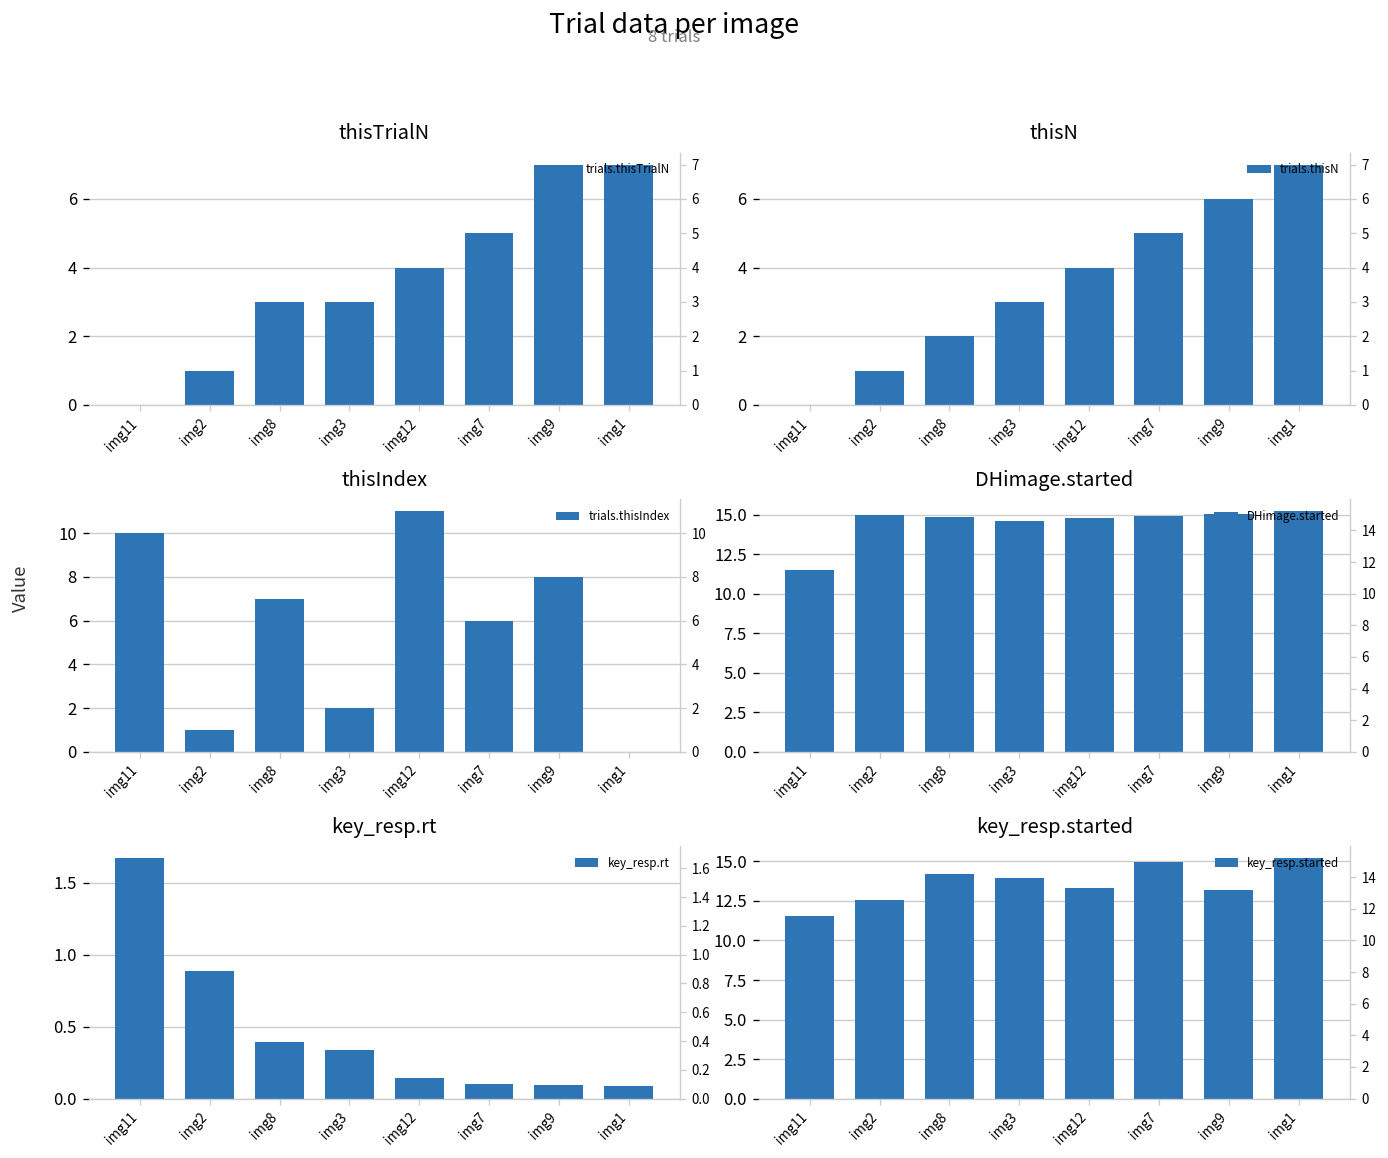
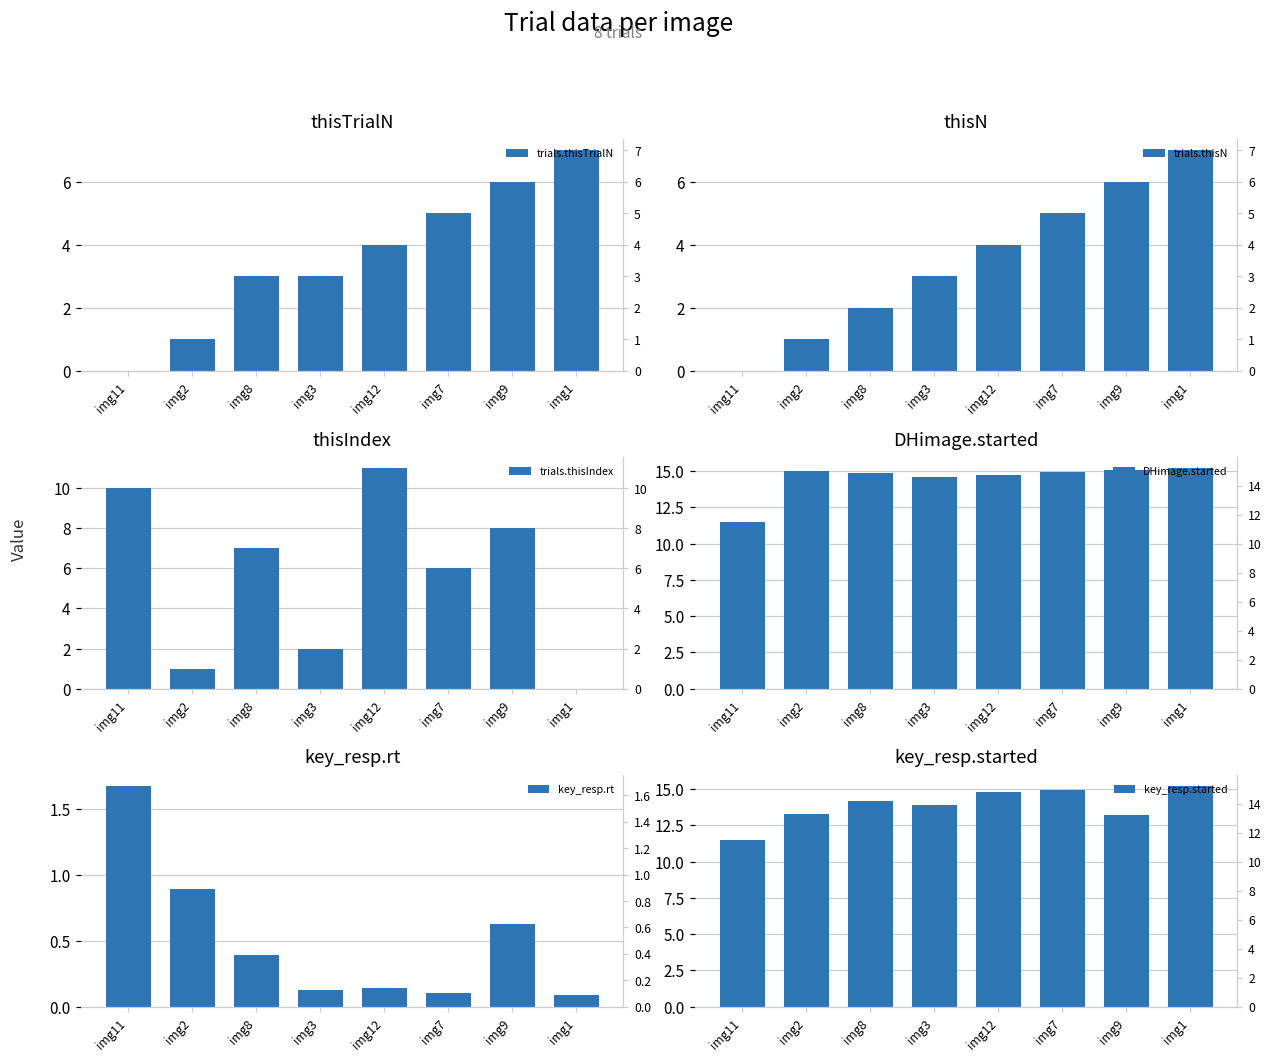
  {
    "thisTrialN": {
      "img11": 0,
      "img2": 1,
      "img8": 3,
      "img3": 3,
      "img12": 4,
      "img7": 5,
-     "img9": 7,
+     "img9": 6,
      "img1": 7
    },
    "thisN": {
      "img11": 0.0,
      "img2": 1.0,
      "img8": 2.0,
      "img3": 3.0,
      "img12": 4.0,
      "img7": 5.0,
      "img9": 6.0,
      "img1": 7.0
    },
    "thisIndex": {
      "img11": 10.0,
      "img2": 1.0,
      "img8": 7.0,
      "img3": 2.0,
      "img12": 11.0,
      "img7": 6.0,
      "img9": 8.0,
      "img1": 0.0
    },
    "DHimage.started": {
      "img11": 11.5,
      "img2": 15.0,
      "img8": 14.9,
      "img3": 14.6,
      "img12": 14.8,
      "img7": 14.9,
      "img9": 15.1,
      "img1": 15.2
    },
    "key_resp.rt": {
      "img11": 1.67,
      "img2": 0.89,
      "img8": 0.39,
-     "img3": 0.34,
+     "img3": 0.13,
      "img12": 0.14,
      "img7": 0.10,
-     "img9": 0.10,
+     "img9": 0.62,
      "img1": 0.09
    },
    "key_resp.started": {
      "img11": 11.5,
-     "img2": 12.5,
+     "img2": 13.3,
      "img8": 14.2,
      "img3": 13.9,
-     "img12": 13.4,
+     "img12": 14.8,
      "img7": 14.9,
      "img9": 13.2,
      "img1": 15.2
    }
  }
